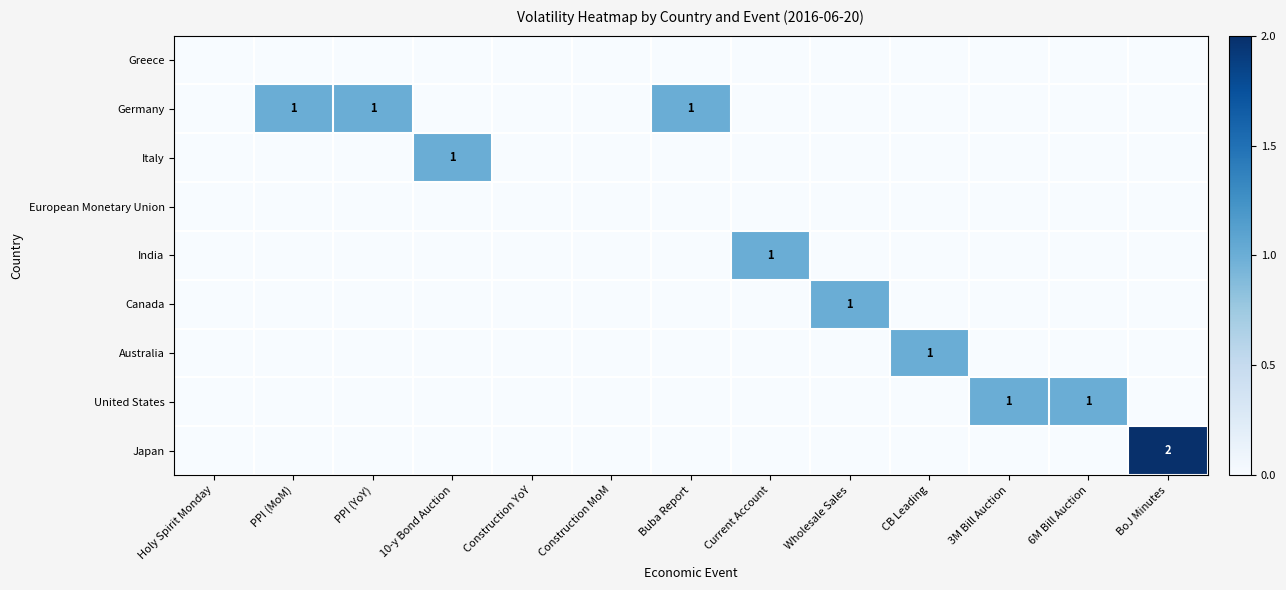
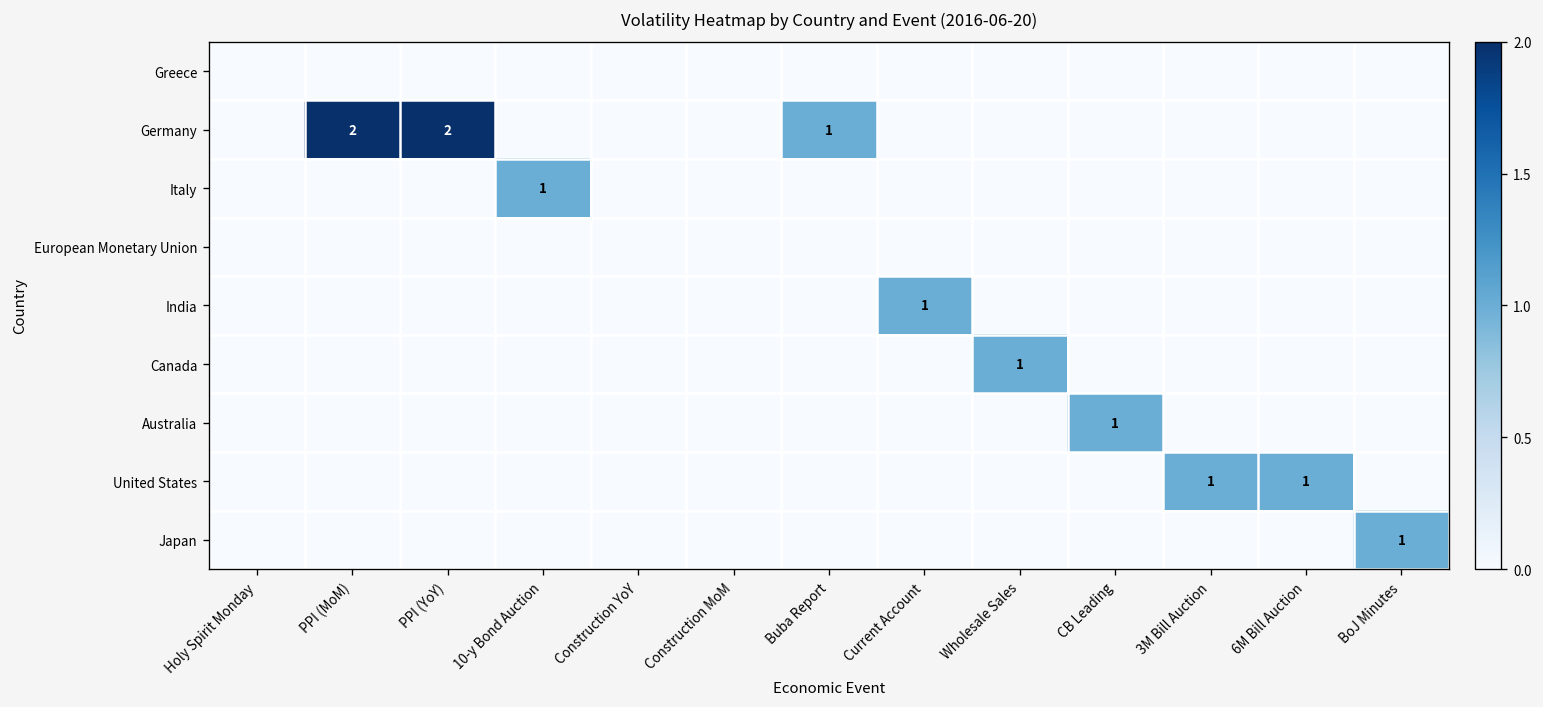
  {
    "Germany": {
-     "PPI (MoM)": 1,
-     "PPI (YoY)": 1,
+     "PPI (MoM)": 2,
+     "PPI (YoY)": 2,
      "Buba Report": 1
    },
    "Italy": {
      "10-y Bond Auction": 1
    },
    "India": {
      "Current Account": 1
    },
    "Canada": {
      "Wholesale Sales": 1
    },
    "Australia": {
      "CB Leading": 1
    },
    "United States": {
      "3M Bill Auction": 1,
      "6M Bill Auction": 1
    },
    "Japan": {
-     "BoJ Minutes": 2
+     "BoJ Minutes": 1
    }
  }
